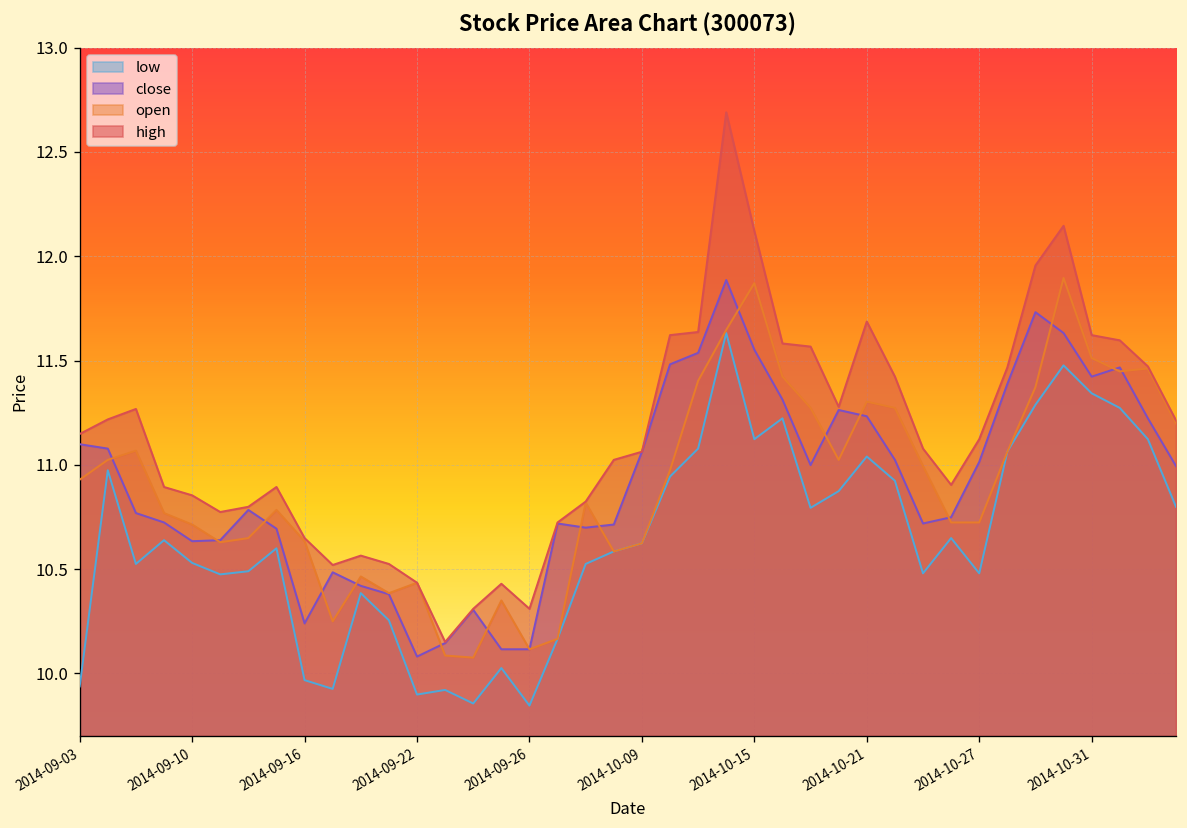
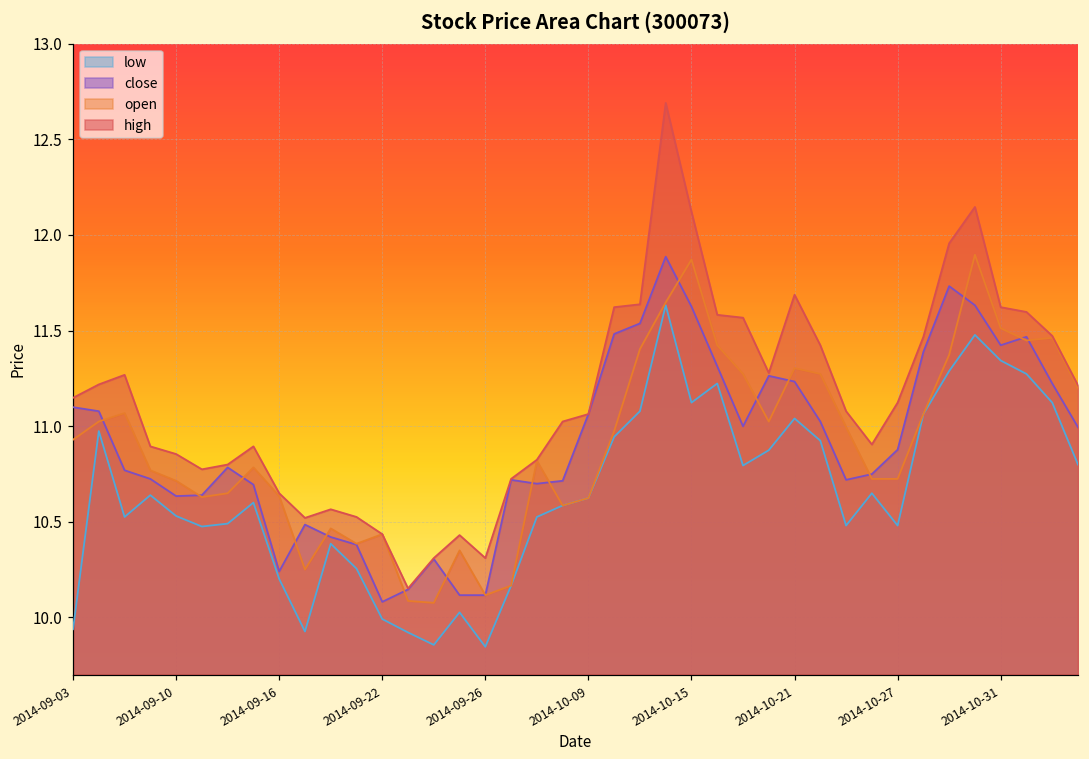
  {
    "low": {
      "2014-09-03": 9.94,
      "2014-09-10": 10.53,
-     "2014-09-16": 9.97,
-     "2014-09-22": 9.90,
+     "2014-09-16": 10.20,
+     "2014-09-22": 9.99,
      "2014-09-26": 9.85,
      "2014-10-15": 11.12,
      "2014-10-21": 11.04,
      "2014-10-27": 10.48,
      "2014-10-31": 11.34
    },
    "close": {
      "2014-09-03": 11.10,
      "2014-09-10": 10.63,
      "2014-09-16": 10.24,
      "2014-09-22": 10.08,
-     "2014-10-15": 11.55,
+     "2014-10-15": 11.63,
      "2014-10-21": 11.23,
-     "2014-10-27": 11.01,
+     "2014-10-27": 10.88,
      "2014-10-31": 11.42
    }
  }
